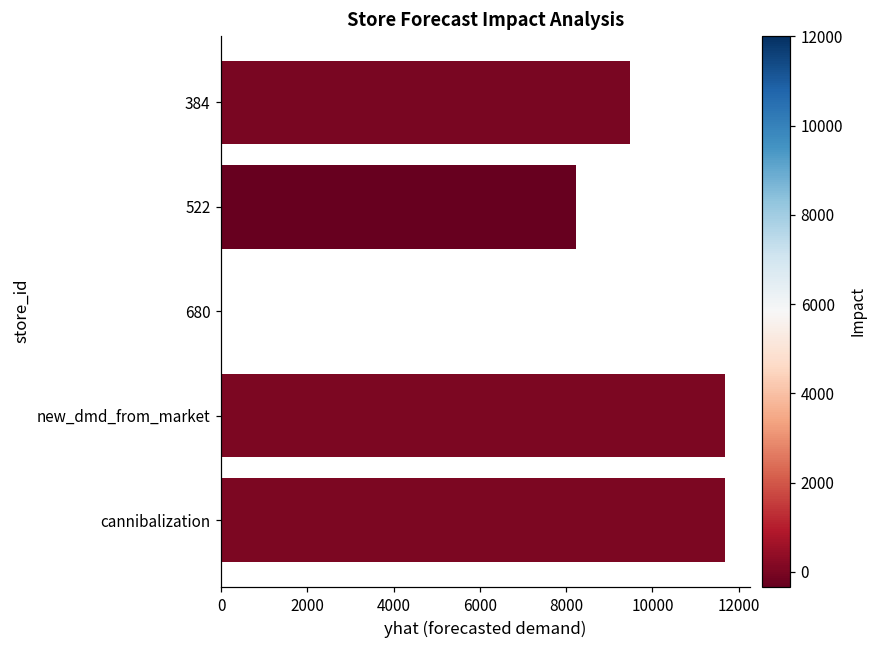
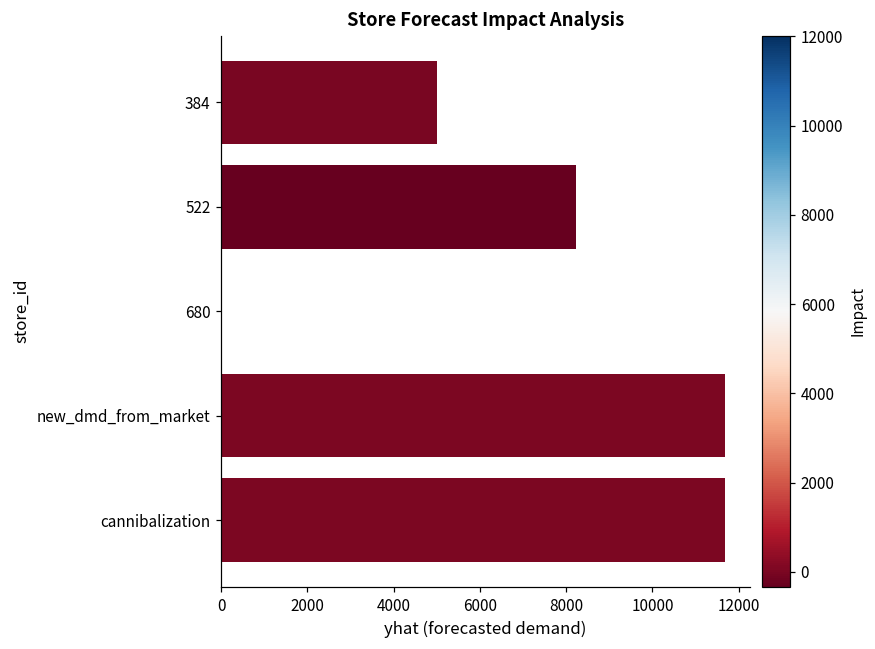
  {
-   "384": 9500,
+   "384": 5000,
    "522": 8200,
    "680": 0,
    "new_dmd_from_market": 11700,
    "cannibalization": 11700
  }
